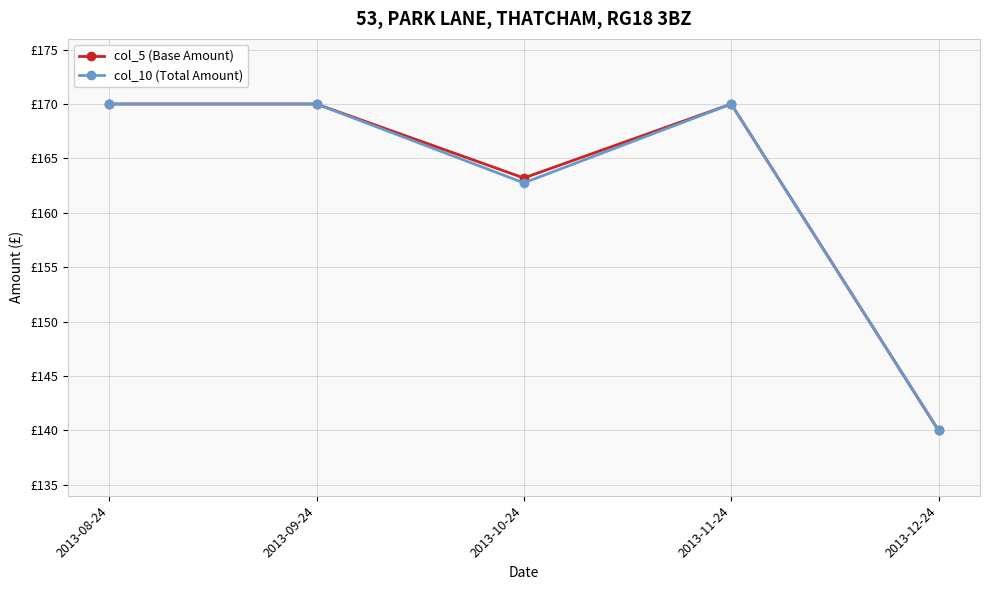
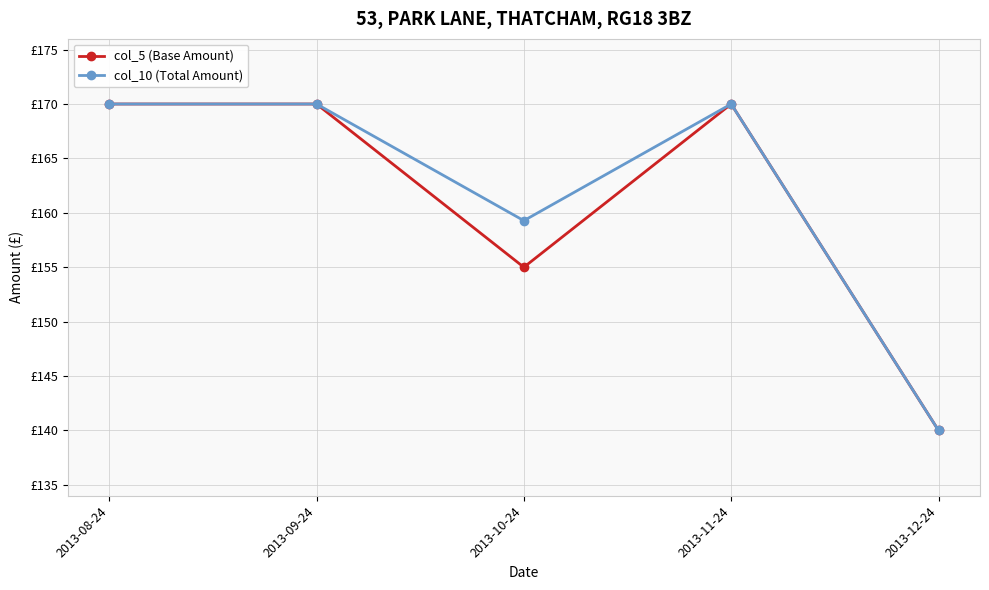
  {
    "col_5 (Base Amount)": {
-     "2013-10-24": "£163.2"
+     "2013-10-24": "£155.0"
    },
    "col_10 (Total Amount)": {
-     "2013-10-24": "£162.8"
+     "2013-10-24": "£159.3"
    }
  }
